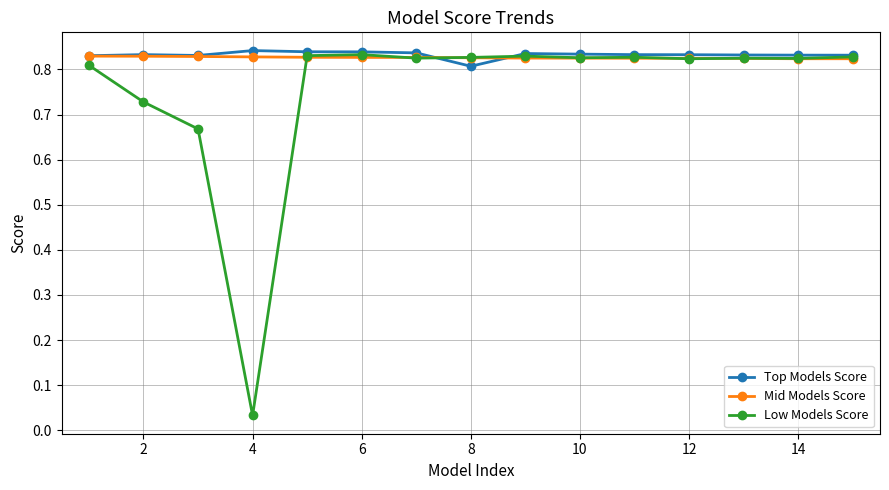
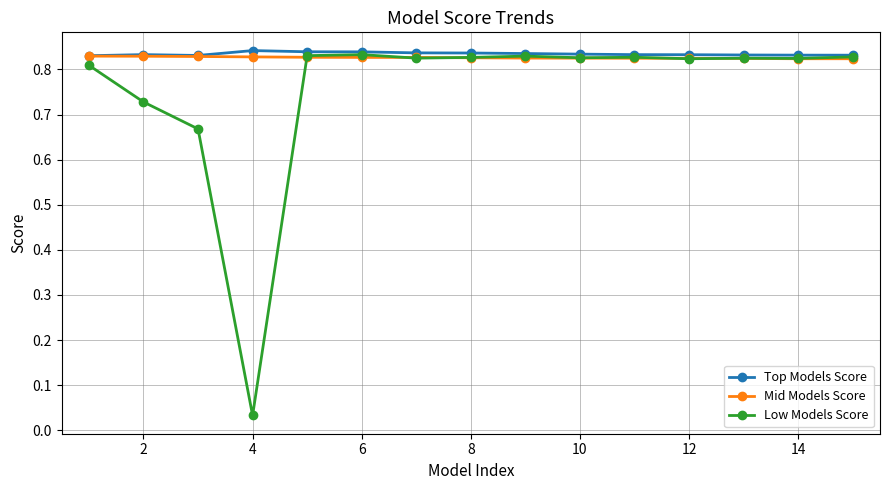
  {
    "Top Models Score": {
      "4": 0.84,
      "6": 0.84,
-     "8": 0.81,
+     "8": 0.84,
      "10": 0.83,
      "12": 0.83,
      "14": 0.83
    },
    "Mid Models Score": {
      "4": 0.83,
      "6": 0.83
    },
    "Low Models Score": {
      "2": 0.73,
      "4": 0.03,
      "6": 0.83
    }
  }
